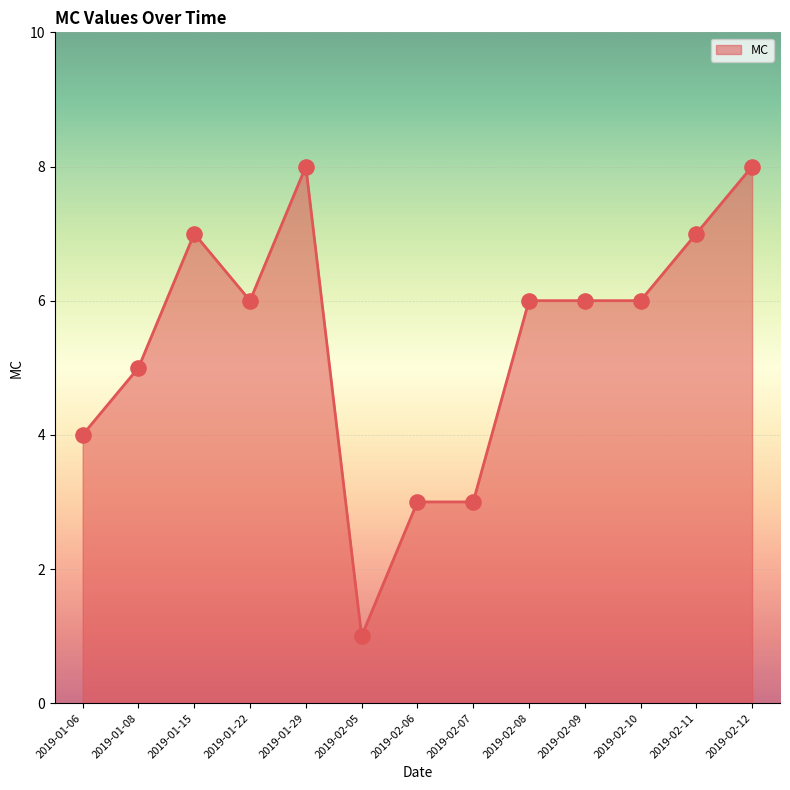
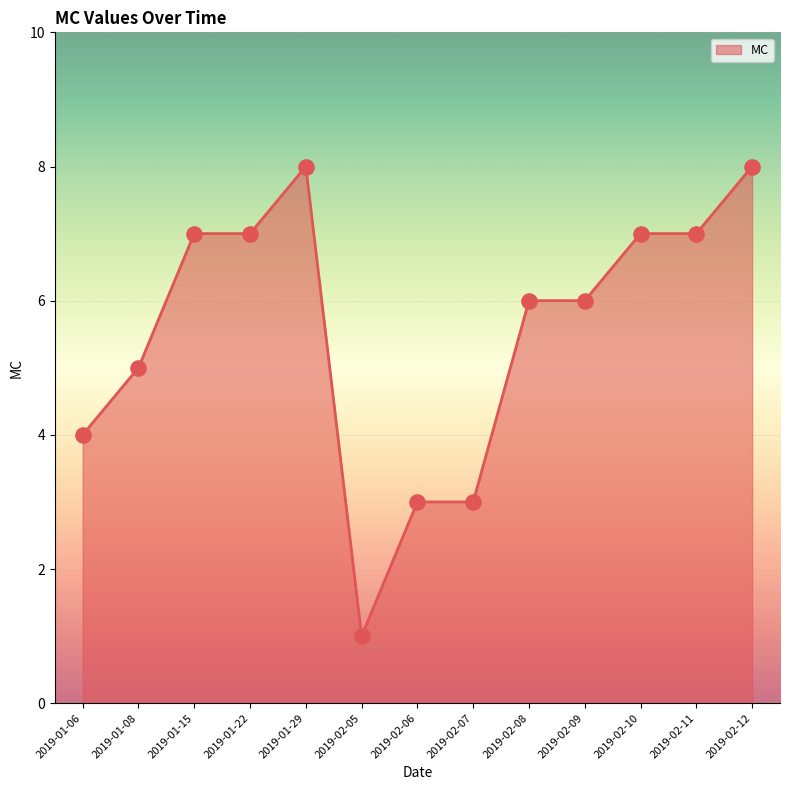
  {
    "2019-01-06": 4,
    "2019-01-08": 5,
    "2019-01-15": 7,
-   "2019-01-22": 6,
+   "2019-01-22": 7,
    "2019-01-29": 8,
    "2019-02-05": 1,
    "2019-02-06": 3,
    "2019-02-07": 3,
    "2019-02-08": 6,
    "2019-02-09": 6,
-   "2019-02-10": 6,
+   "2019-02-10": 7,
    "2019-02-11": 7,
    "2019-02-12": 8
  }
